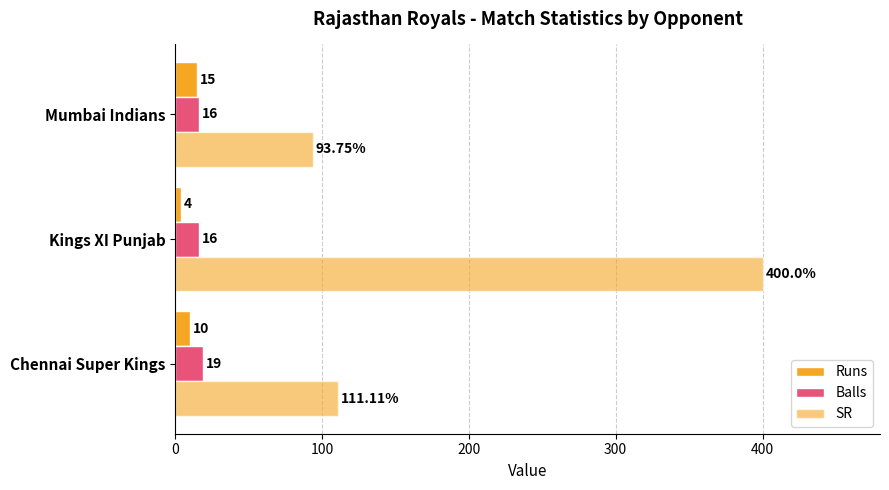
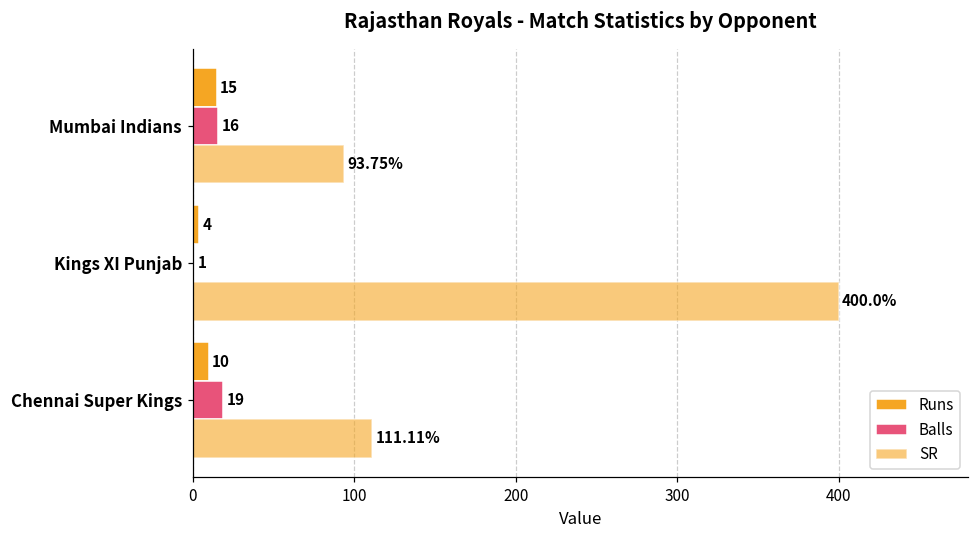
  {
    "Balls": {
      "Mumbai Indians": 16,
-     "Kings XI Punjab": 16,
+     "Kings XI Punjab": 1,
      "Chennai Super Kings": 19
    }
  }
